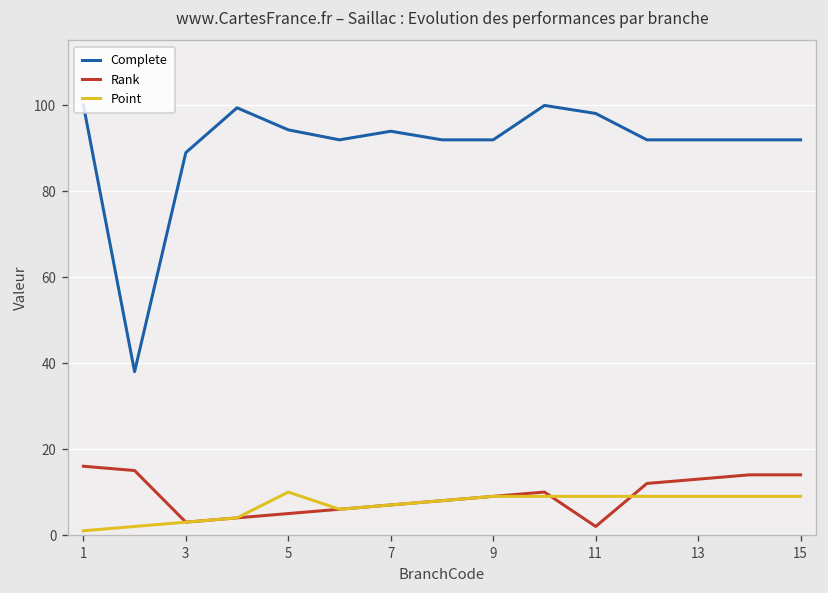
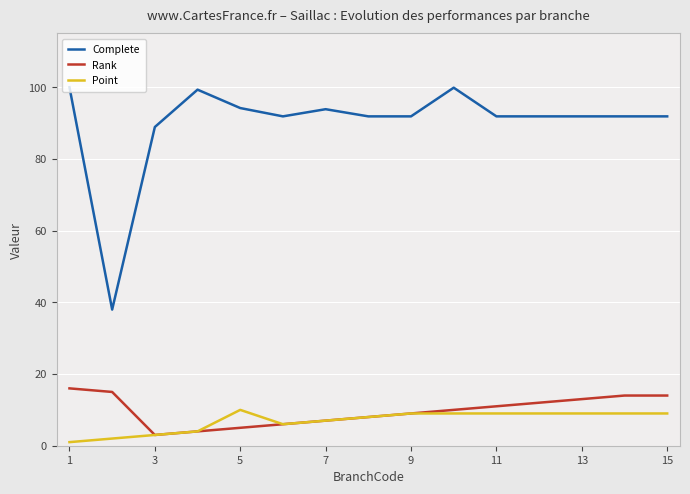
  {
    "Complete": {
      "3": 89,
      "5": 94,
      "7": 94,
      "9": 92,
-     "11": 98,
+     "11": 92,
      "13": 92,
      "15": 92
    },
    "Rank": {
      "1": 16,
      "5": 5,
-     "11": 2,
+     "11": 11,
      "13": 13,
      "15": 14
    },
    "Point": {
      "1": 1,
      "5": 10,
      "11": 9,
      "13": 9,
      "15": 9
    }
  }
